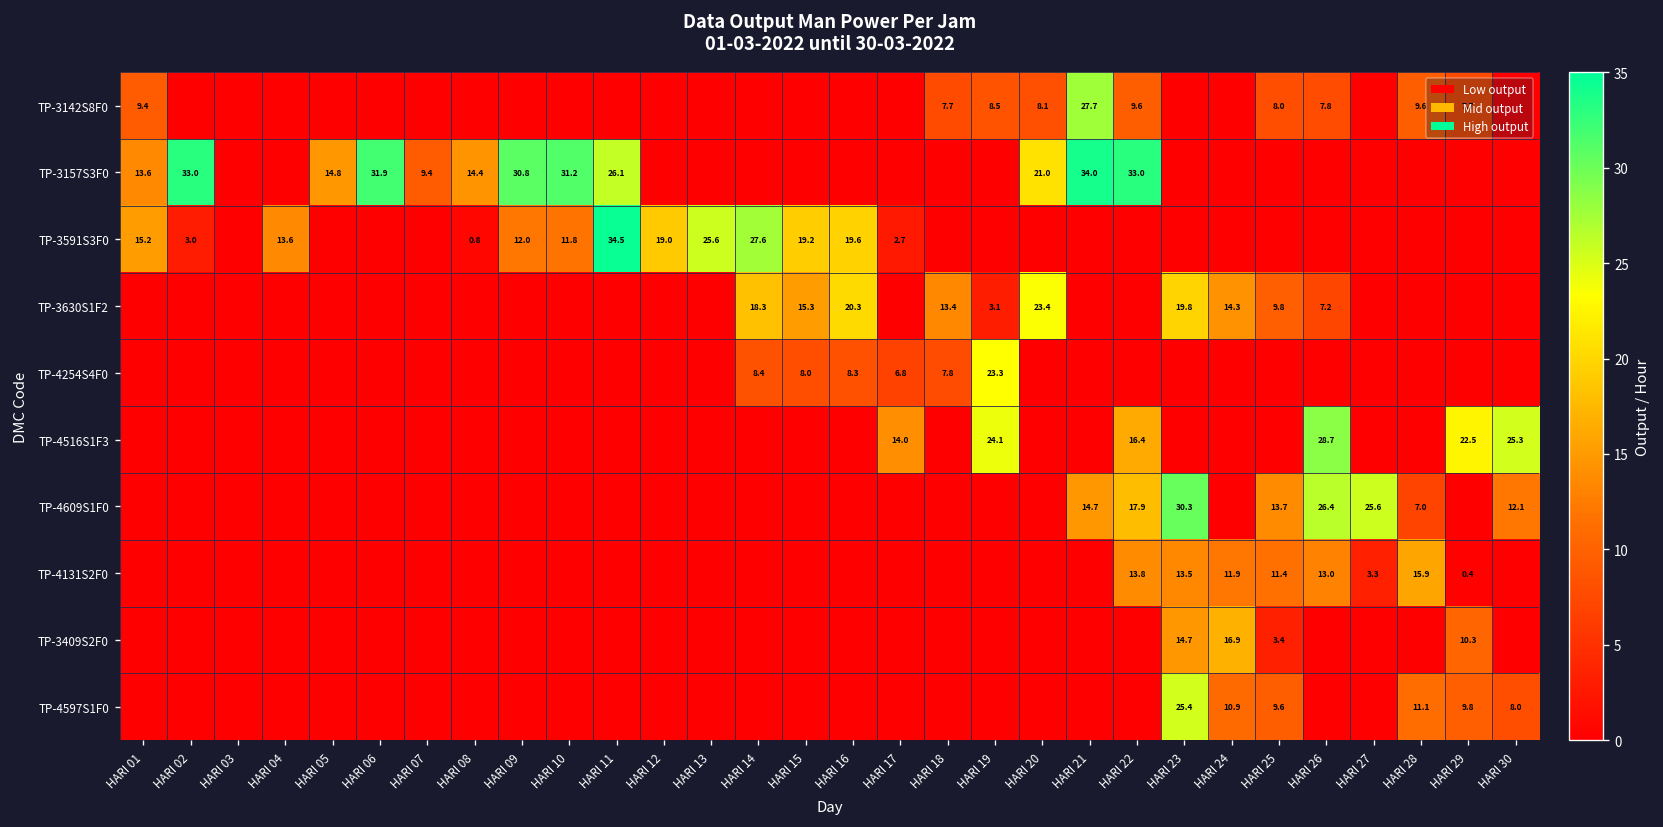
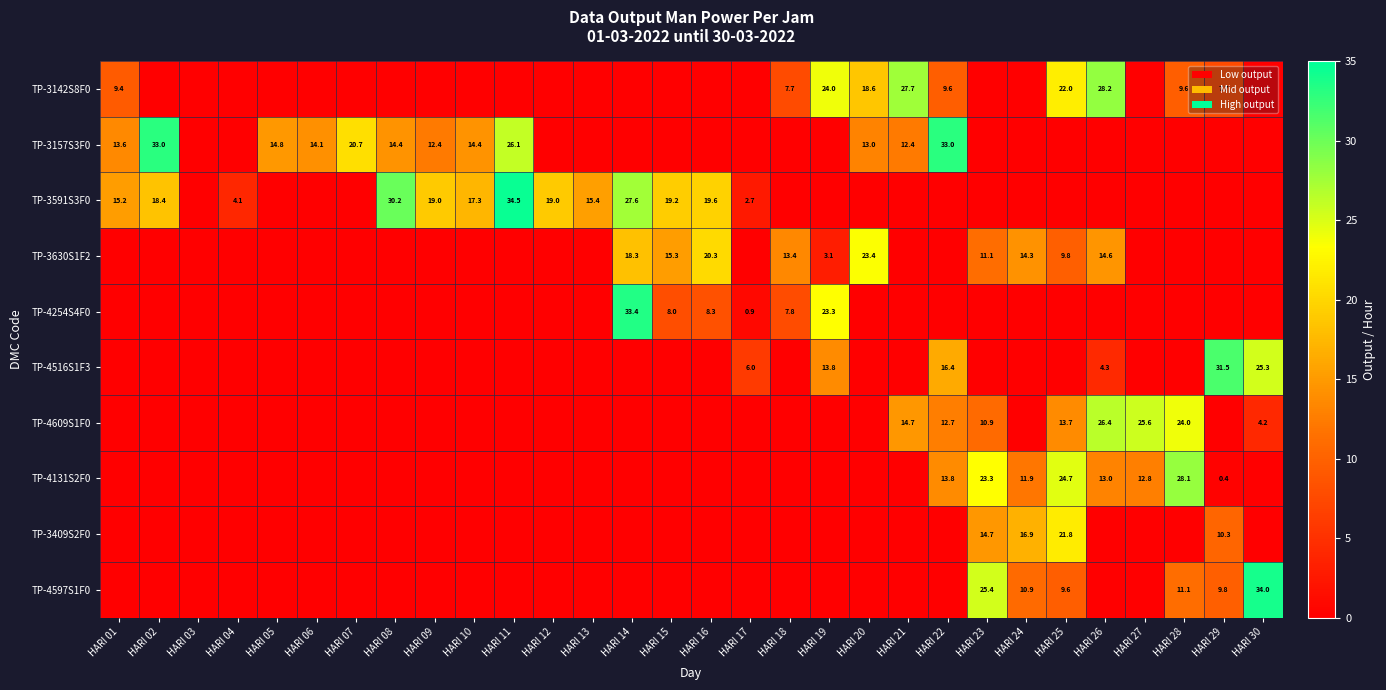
  {
    "TP-3142S8F0": {
      "HARI 01": 9.4,
      "HARI 18": 7.7,
-     "HARI 19": 8.5,
-     "HARI 20": 8.1,
+     "HARI 19": 24.0,
+     "HARI 20": 18.6,
      "HARI 21": 27.7,
      "HARI 22": 9.6,
-     "HARI 25": 8.0,
-     "HARI 26": 7.8
+     "HARI 25": 22.0,
+     "HARI 26": 28.2
    },
    "TP-3157S3F0": {
      "HARI 01": 13.6,
      "HARI 02": 33.0,
      "HARI 05": 14.8,
-     "HARI 06": 31.9,
-     "HARI 07": 9.4,
+     "HARI 06": 14.1,
+     "HARI 07": 20.7,
      "HARI 08": 14.4,
-     "HARI 09": 30.8,
-     "HARI 10": 31.2,
+     "HARI 09": 12.4,
+     "HARI 10": 14.4,
      "HARI 11": 26.1,
-     "HARI 20": 21.0,
-     "HARI 21": 34.0,
+     "HARI 20": 13.0,
+     "HARI 21": 12.4,
      "HARI 22": 33.0
    },
    "TP-3591S3F0": {
      "HARI 01": 15.2,
-     "HARI 02": 3.0,
-     "HARI 04": 13.6,
-     "HARI 08": 0.8,
-     "HARI 09": 12.0,
-     "HARI 10": 11.8,
+     "HARI 02": 18.4,
+     "HARI 04": 4.1,
+     "HARI 08": 30.2,
+     "HARI 09": 19.0,
+     "HARI 10": 17.3,
      "HARI 11": 34.5,
      "HARI 12": 19.0,
-     "HARI 13": 25.6,
+     "HARI 13": 15.4,
      "HARI 14": 27.6,
      "HARI 15": 19.2,
      "HARI 16": 19.6,
      "HARI 17": 2.7
    },
    "TP-3630S1F2": {
      "HARI 14": 18.3,
      "HARI 15": 15.3,
      "HARI 16": 20.3,
      "HARI 18": 13.4,
      "HARI 19": 3.1,
      "HARI 20": 23.4,
-     "HARI 23": 19.8,
+     "HARI 23": 11.1,
      "HARI 24": 14.3,
      "HARI 25": 9.8,
-     "HARI 26": 7.2
+     "HARI 26": 14.6
    },
    "TP-4254S4F0": {
-     "HARI 14": 8.4,
+     "HARI 14": 33.4,
      "HARI 15": 8.0,
      "HARI 16": 8.3,
-     "HARI 17": 6.8,
+     "HARI 17": 0.9,
      "HARI 18": 7.8,
      "HARI 19": 23.3
    },
    "TP-4516S1F3": {
-     "HARI 17": 14.0,
-     "HARI 19": 24.1,
+     "HARI 17": 6.0,
+     "HARI 19": 13.8,
      "HARI 22": 16.4,
-     "HARI 26": 28.7,
-     "HARI 29": 22.5,
+     "HARI 26": 4.3,
+     "HARI 29": 31.5,
      "HARI 30": 25.3
    },
    "TP-4609S1F0": {
      "HARI 21": 14.7,
-     "HARI 22": 17.9,
-     "HARI 23": 30.3,
+     "HARI 22": 12.7,
+     "HARI 23": 10.9,
      "HARI 25": 13.7,
      "HARI 26": 26.4,
      "HARI 27": 25.6,
-     "HARI 28": 7.0,
-     "HARI 30": 12.1
+     "HARI 28": 24.0,
+     "HARI 30": 4.2
    },
    "TP-4131S2F0": {
      "HARI 22": 13.8,
-     "HARI 23": 13.5,
+     "HARI 23": 23.3,
      "HARI 24": 11.9,
-     "HARI 25": 11.4,
+     "HARI 25": 24.7,
      "HARI 26": 13.0,
-     "HARI 27": 3.3,
-     "HARI 28": 15.9,
+     "HARI 27": 12.8,
+     "HARI 28": 28.1,
      "HARI 29": 0.4
    },
    "TP-3409S2F0": {
      "HARI 23": 14.7,
      "HARI 24": 16.9,
-     "HARI 25": 3.4,
+     "HARI 25": 21.8,
      "HARI 29": 10.3
    },
    "TP-4597S1F0": {
      "HARI 23": 25.4,
      "HARI 24": 10.9,
      "HARI 25": 9.6,
      "HARI 28": 11.1,
      "HARI 29": 9.8,
-     "HARI 30": 8.0
+     "HARI 30": 34.0
    }
  }
